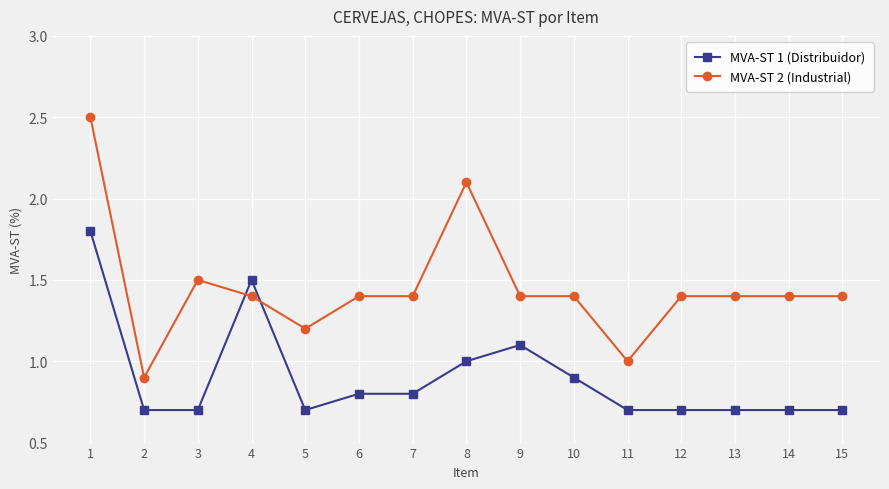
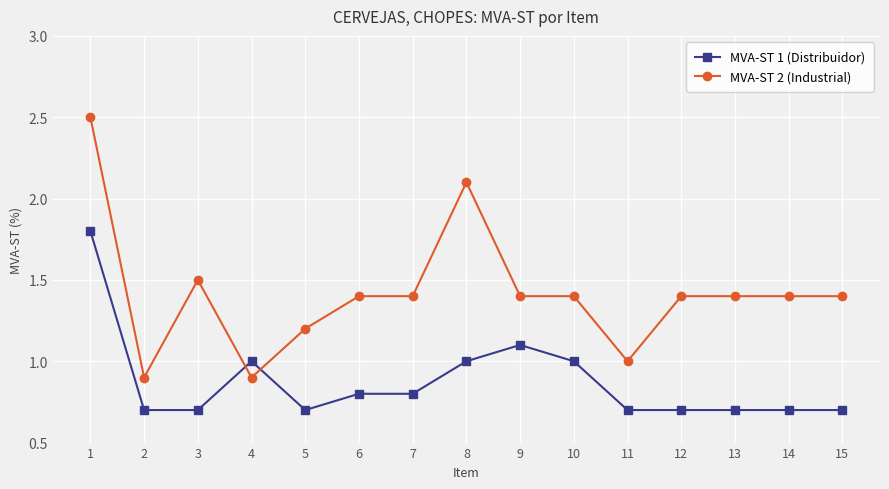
  {
    "MVA-ST 1 (Distribuidor)": {
      "1": 1.8,
      "2": 0.7,
      "3": 0.7,
-     "4": 1.5,
+     "4": 1.0,
      "5": 0.7,
      "6": 0.8,
      "7": 0.8,
      "8": 1.0,
      "9": 1.1,
-     "10": 0.9,
+     "10": 1.0,
      "11": 0.7,
      "12": 0.7,
      "13": 0.7,
      "14": 0.7,
      "15": 0.7
    },
    "MVA-ST 2 (Industrial)": {
      "1": 2.5,
      "2": 0.9,
      "3": 1.5,
-     "4": 1.4,
+     "4": 0.9,
      "5": 1.2,
      "6": 1.4,
      "7": 1.4,
      "8": 2.1,
      "9": 1.4,
      "10": 1.4,
      "11": 1.0,
      "12": 1.4,
      "13": 1.4,
      "14": 1.4,
      "15": 1.4
    }
  }
